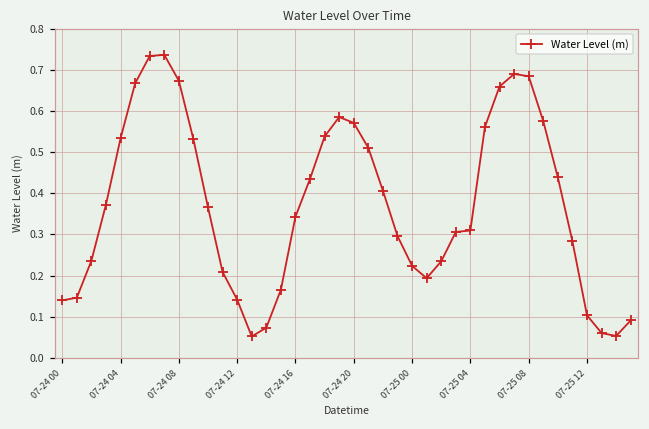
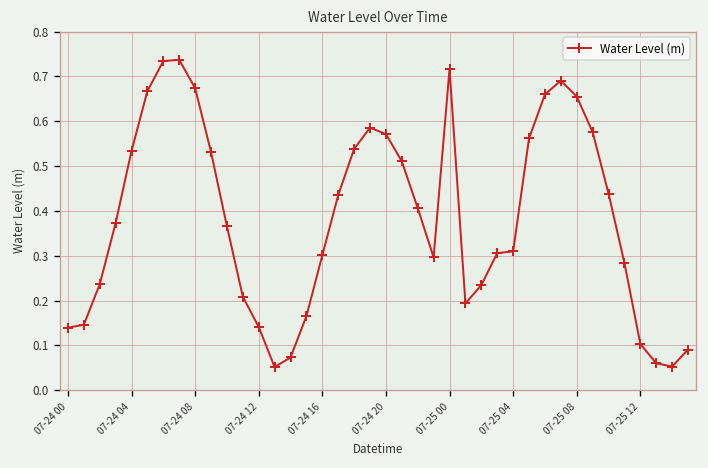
  {
    "07-24 00": 0.14,
    "07-24 04": 0.53,
    "07-24 08": 0.67,
    "07-24 12": 0.14,
-   "07-24 16": 0.34,
+   "07-24 16": 0.30,
    "07-24 20": 0.57,
-   "07-25 00": 0.22,
+   "07-25 00": 0.72,
    "07-25 04": 0.31,
-   "07-25 08": 0.68,
+   "07-25 08": 0.66,
    "07-25 12": 0.10
  }
